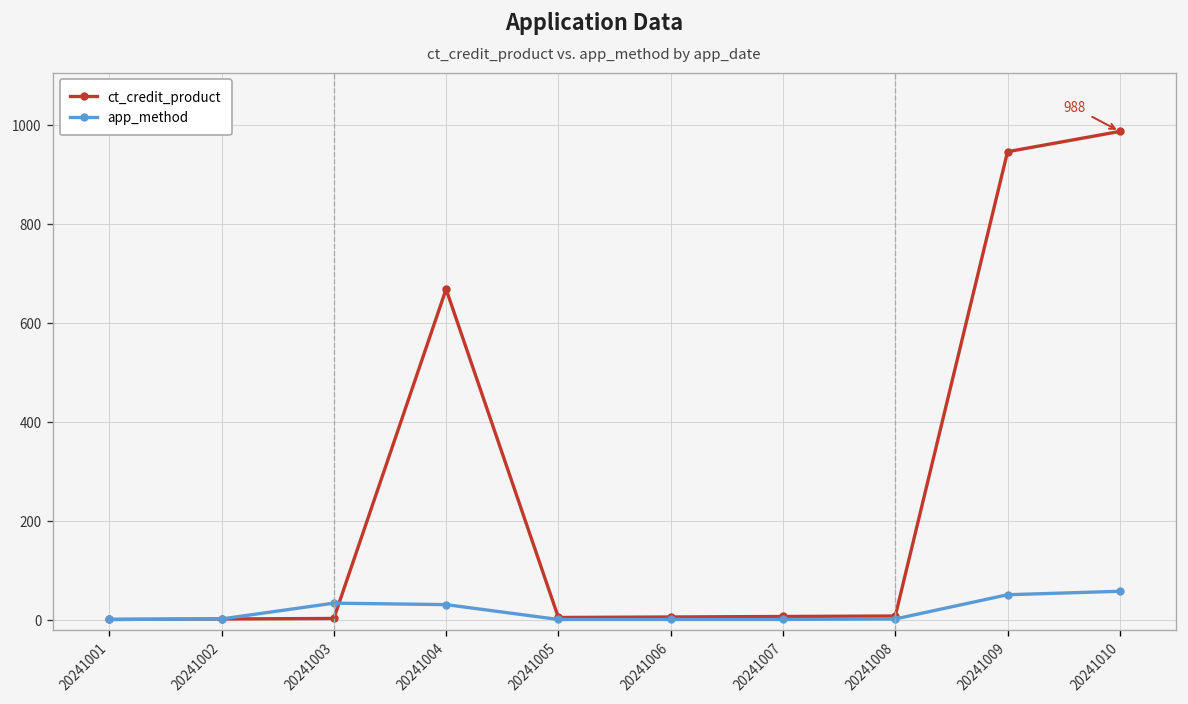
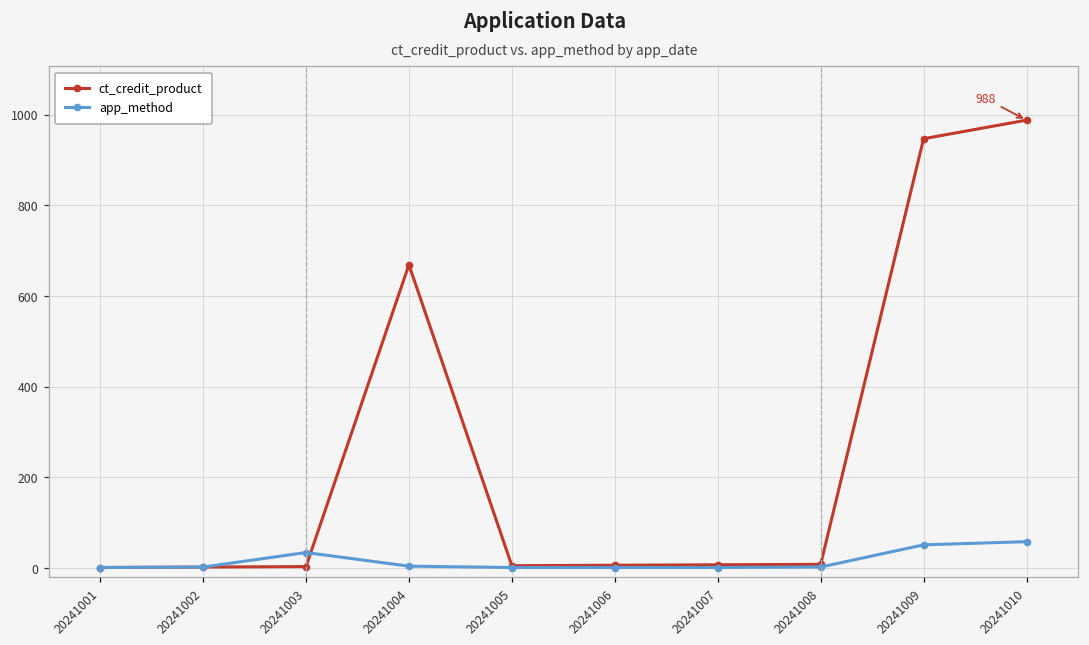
  {
    "ct_credit_product": {
      "20241010": 988
    },
    "app_method": {
      "20241003": 30,
-     "20241004": 30,
+     "20241004": 0,
      "20241009": 50,
      "20241010": 60
    }
  }
